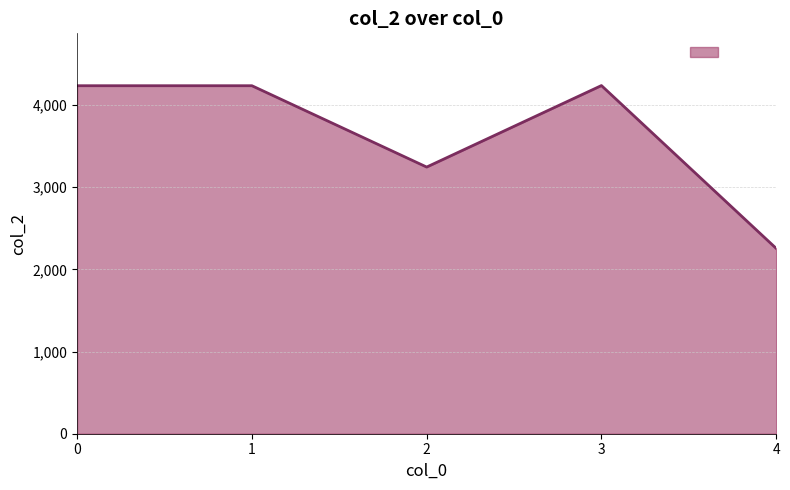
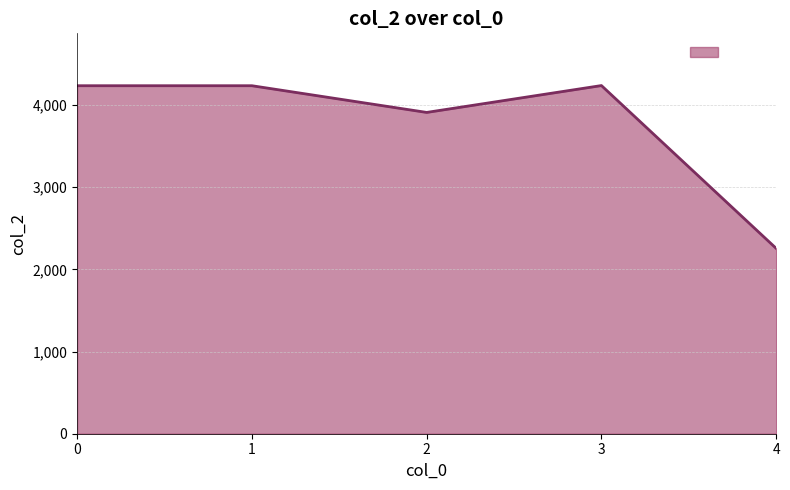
  {
    "0": "4,200",
    "1": "4,200",
-   "2": "3,200",
+   "2": "3,900",
    "3": "4,200",
    "4": "2,300"
  }
